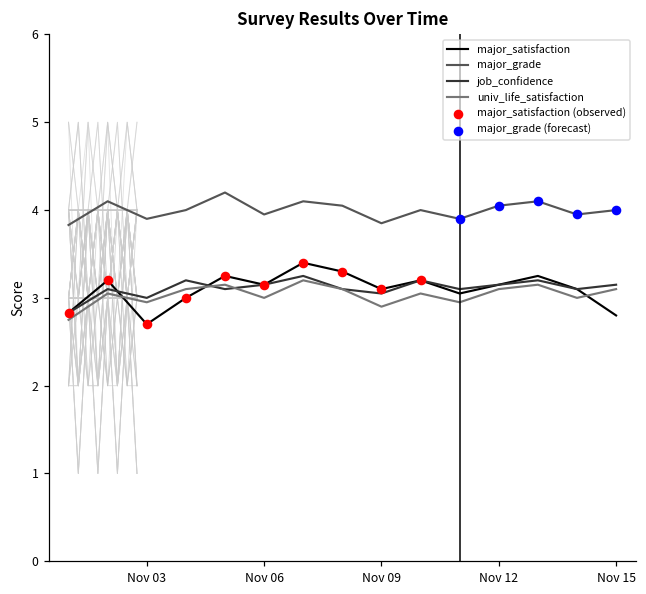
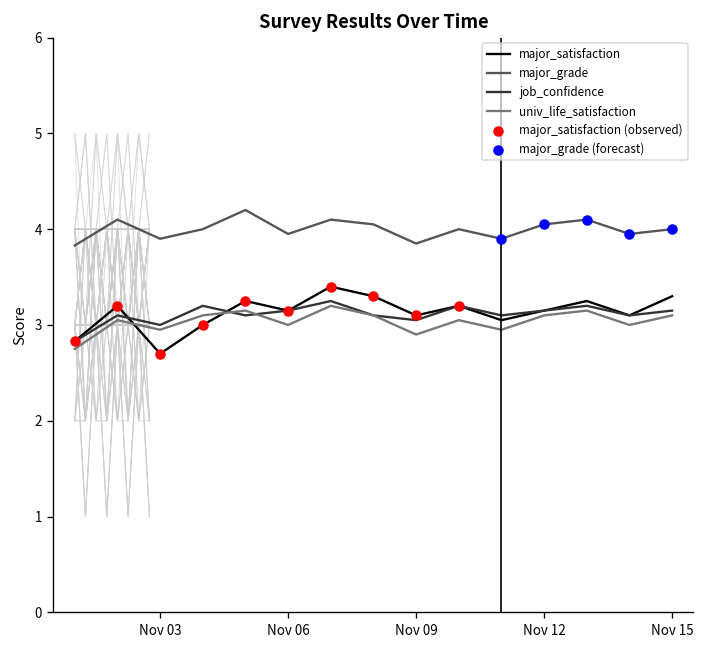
  {
    "major_satisfaction": {
-     "Nov 15": 2.8
+     "Nov 15": 3.3
    }
  }
